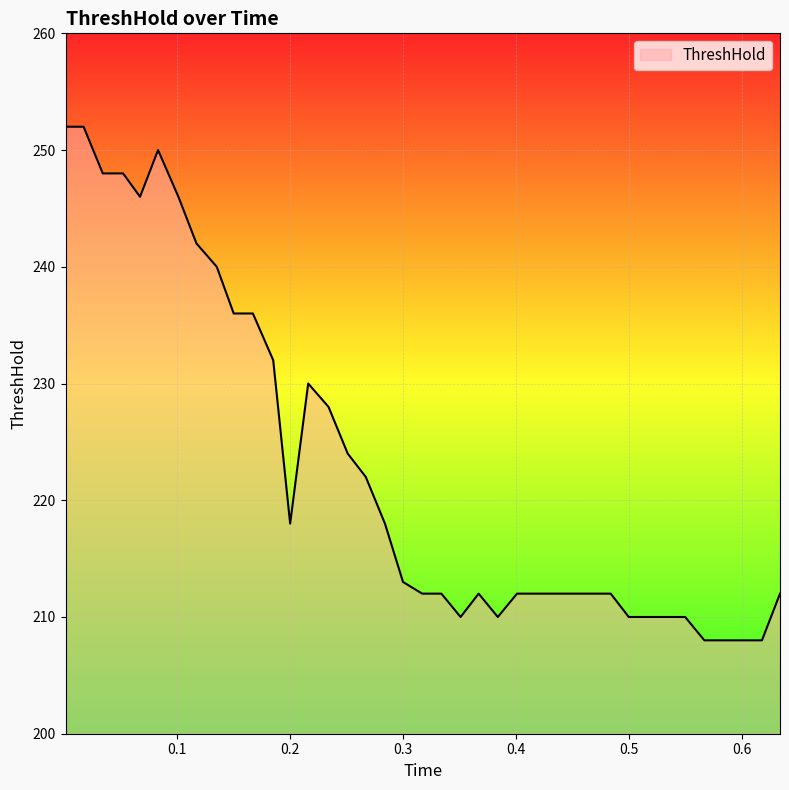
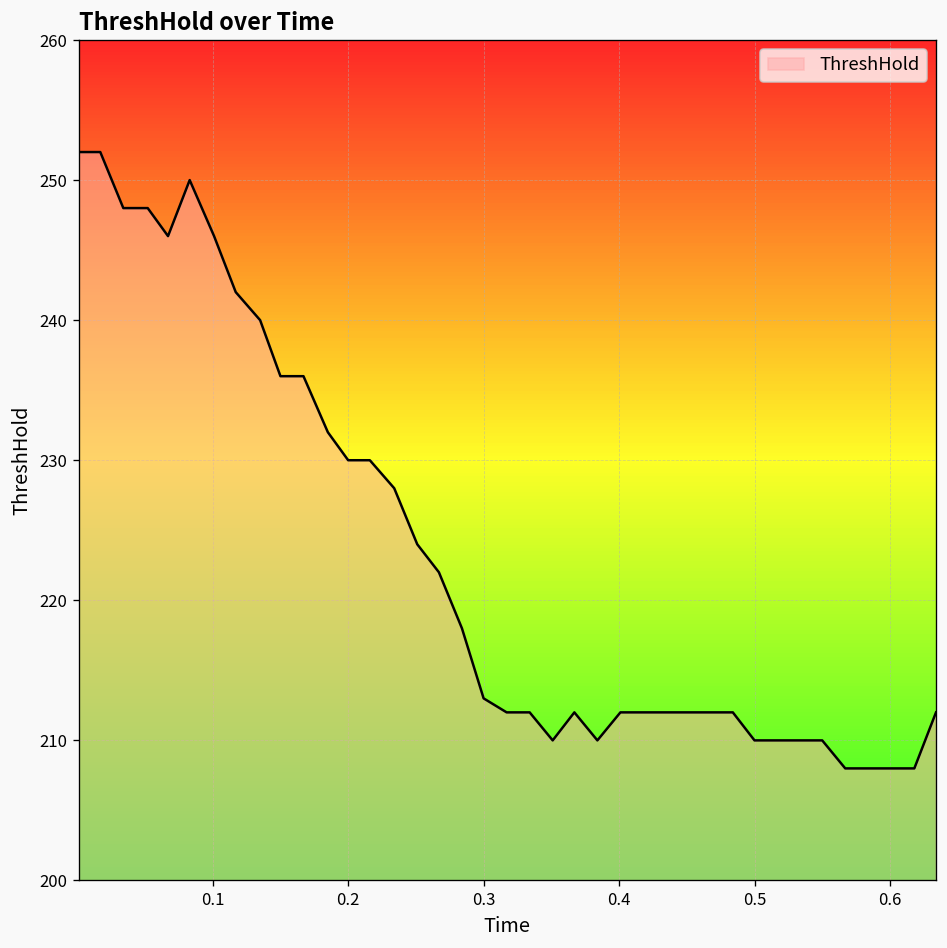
  {
-   "0.2": 218,
+   "0.2": 230,
    "0.3": 213,
    "0.5": 210
  }
